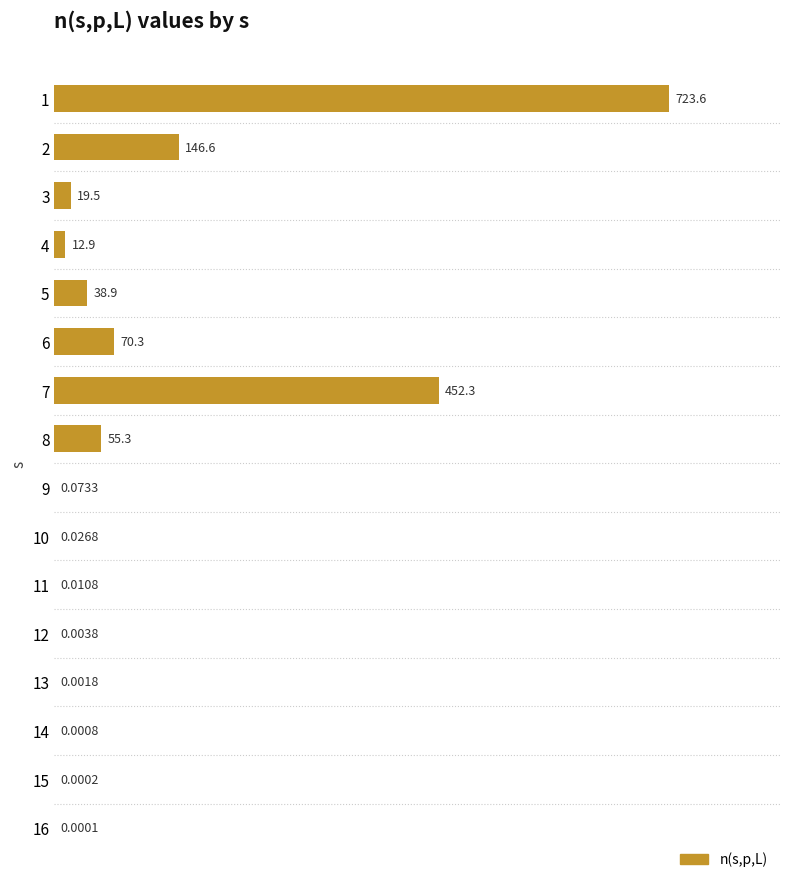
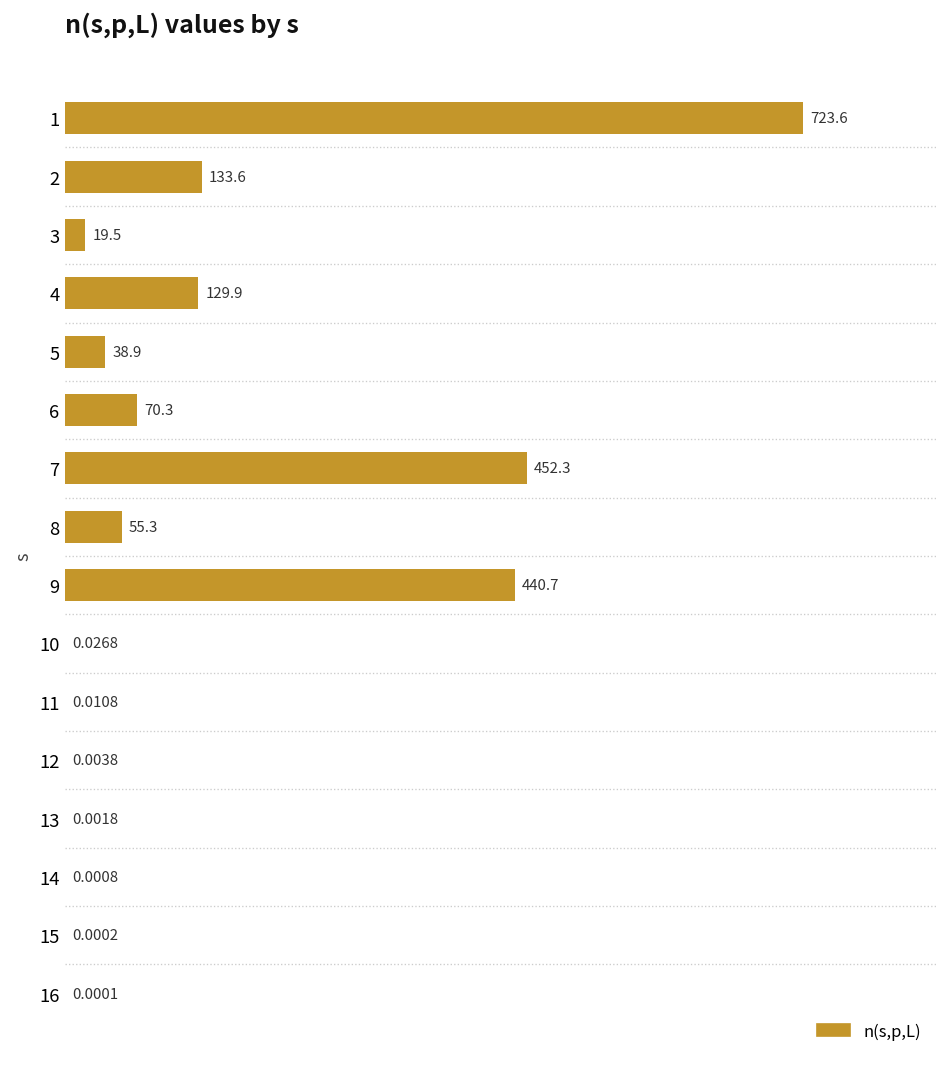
  {
    "1": 723.6,
-   "2": 146.6,
+   "2": 133.6,
    "3": 19.5,
-   "4": 12.9,
+   "4": 129.9,
    "5": 38.9,
    "6": 70.3,
    "7": 452.3,
    "8": 55.3,
-   "9": 0.0733,
+   "9": 440.7,
    "10": 0.0268,
    "11": 0.0108,
    "12": 0.0038,
    "13": 0.0018,
    "14": 0.0008,
    "15": 0.0002,
    "16": 0.0001
  }
